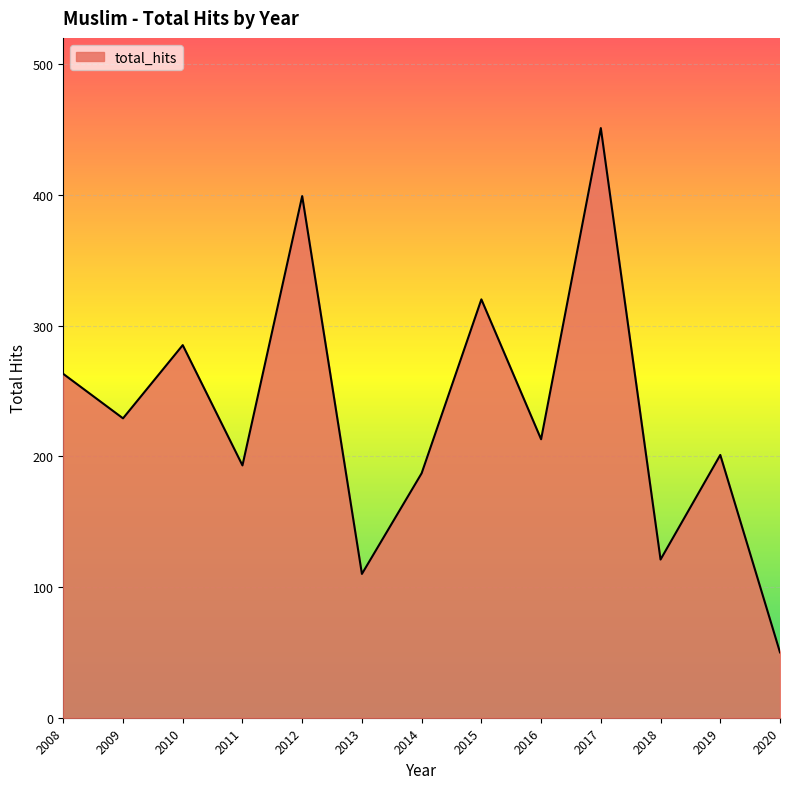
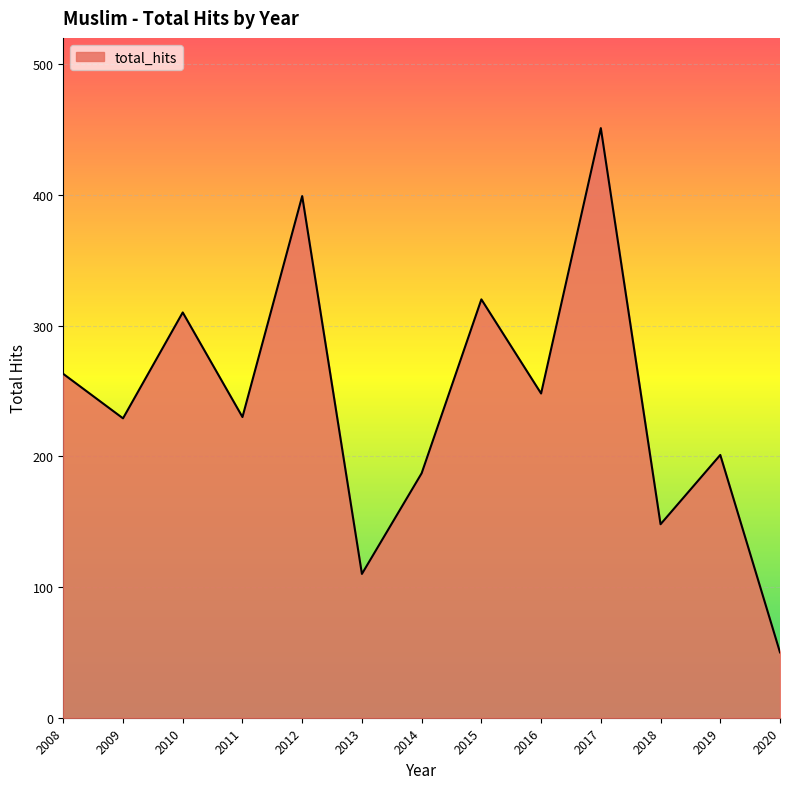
  {
    "2008": 263,
    "2009": 229,
-   "2010": 285,
-   "2011": 193,
+   "2010": 310,
+   "2011": 230,
    "2012": 399,
    "2013": 110,
    "2014": 187,
    "2015": 320,
-   "2016": 213,
+   "2016": 248,
    "2017": 451,
-   "2018": 121,
+   "2018": 148,
    "2019": 201,
    "2020": 50
  }
